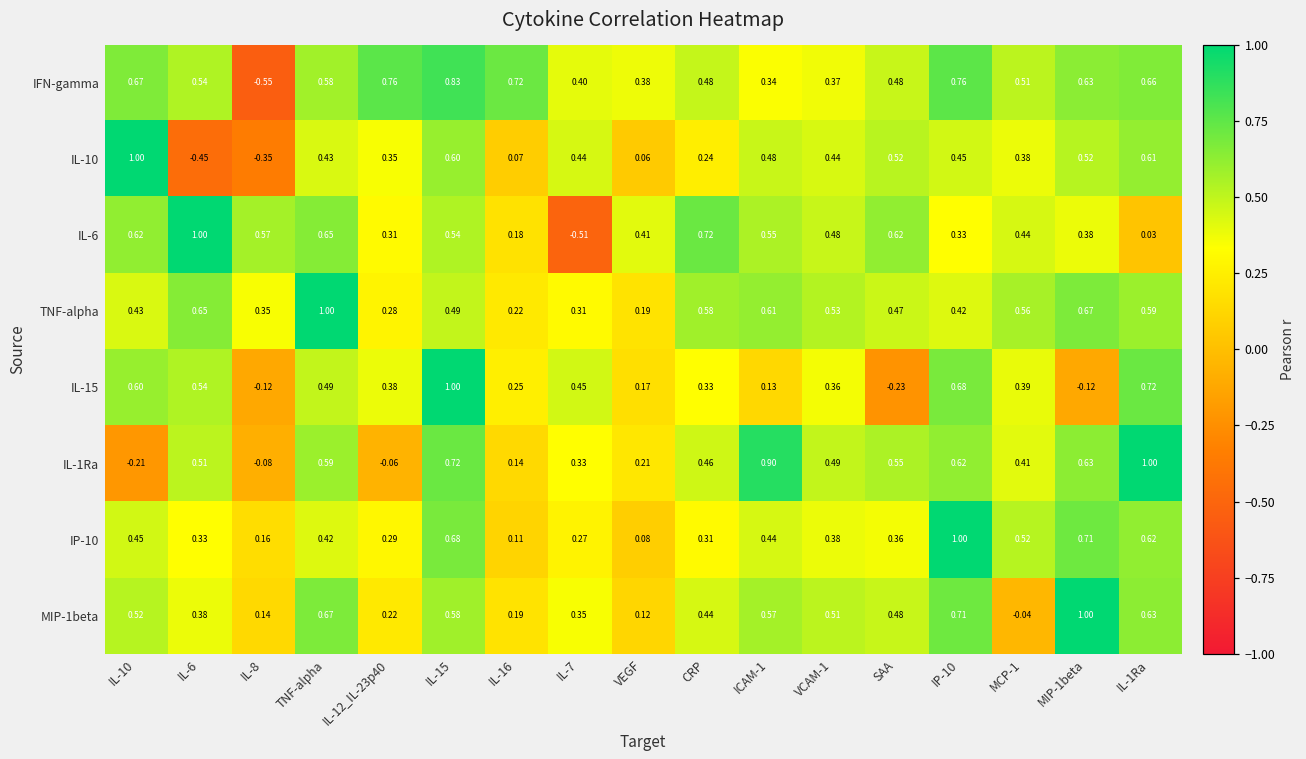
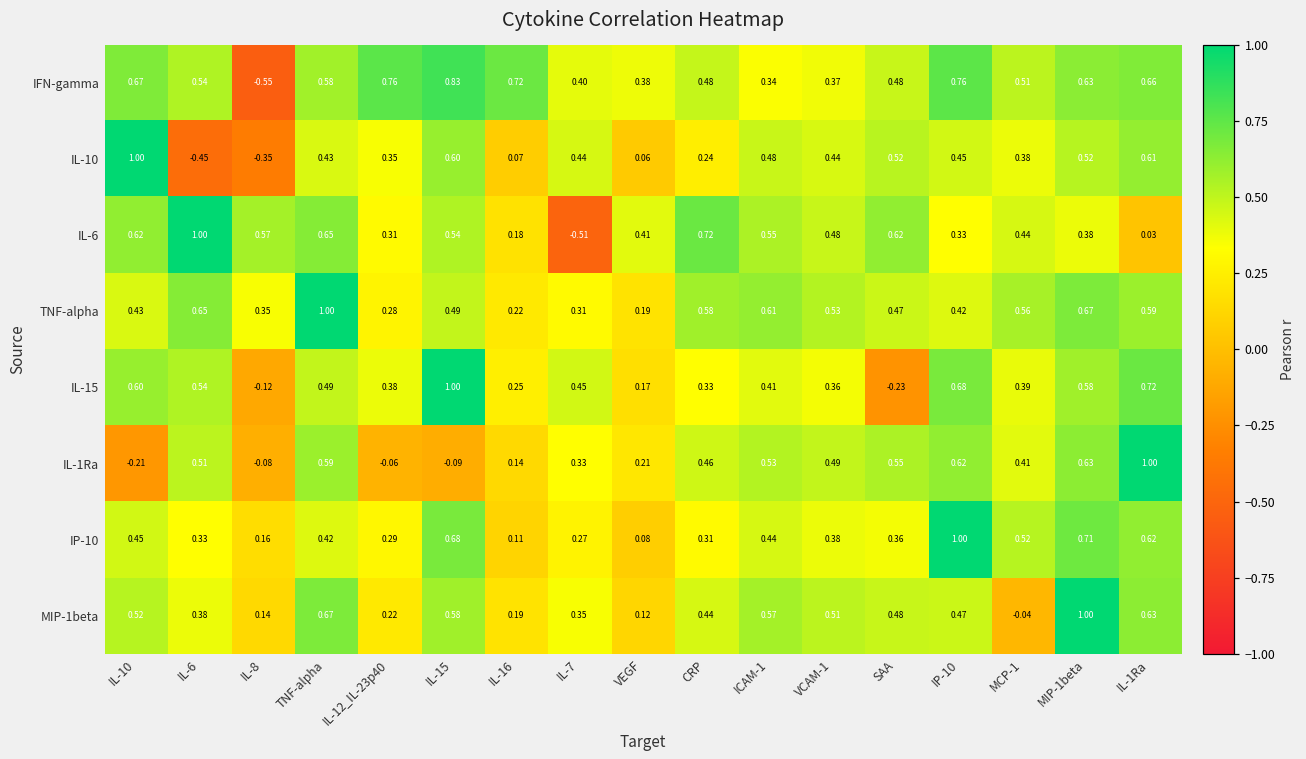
  {
    "IFN-gamma": {
      "IL-10": 0.67,
      "IL-6": 0.54,
      "IL-8": -0.55,
      "TNF-alpha": 0.58,
      "IL-12_IL-23p40": 0.76,
      "IL-15": 0.83,
      "IL-16": 0.72,
      "IL-7": 0.40,
      "VEGF": 0.38,
      "CRP": 0.48,
      "ICAM-1": 0.34,
      "VCAM-1": 0.37,
      "SAA": 0.48,
      "IP-10": 0.76,
      "MCP-1": 0.51,
      "MIP-1beta": 0.63,
      "IL-1Ra": 0.66
    },
    "IL-10": {
      "IL-10": 1.00,
      "IL-6": -0.45,
      "IL-8": -0.35,
      "TNF-alpha": 0.43,
      "IL-12_IL-23p40": 0.35,
      "IL-15": 0.60,
      "IL-16": 0.07,
      "IL-7": 0.44,
      "VEGF": 0.06,
      "CRP": 0.24,
      "ICAM-1": 0.48,
      "VCAM-1": 0.44,
      "SAA": 0.52,
      "IP-10": 0.45,
      "MCP-1": 0.38,
      "MIP-1beta": 0.52,
      "IL-1Ra": 0.61
    },
    "IL-6": {
      "IL-10": 0.62,
      "IL-6": 1.00,
      "IL-8": 0.57,
      "TNF-alpha": 0.65,
      "IL-12_IL-23p40": 0.31,
      "IL-15": 0.54,
      "IL-16": 0.18,
      "IL-7": -0.51,
      "VEGF": 0.41,
      "CRP": 0.72,
      "ICAM-1": 0.55,
      "VCAM-1": 0.48,
      "SAA": 0.62,
      "IP-10": 0.33,
      "MCP-1": 0.44,
      "MIP-1beta": 0.38,
      "IL-1Ra": 0.03
    },
    "TNF-alpha": {
      "IL-10": 0.43,
      "IL-6": 0.65,
      "IL-8": 0.35,
      "TNF-alpha": 1.00,
      "IL-12_IL-23p40": 0.28,
      "IL-15": 0.49,
      "IL-16": 0.22,
      "IL-7": 0.31,
      "VEGF": 0.19,
      "CRP": 0.58,
      "ICAM-1": 0.61,
      "VCAM-1": 0.53,
      "SAA": 0.47,
      "IP-10": 0.42,
      "MCP-1": 0.56,
      "MIP-1beta": 0.67,
      "IL-1Ra": 0.59
    },
    "IL-15": {
      "IL-10": 0.60,
      "IL-6": 0.54,
      "IL-8": -0.12,
      "TNF-alpha": 0.49,
      "IL-12_IL-23p40": 0.38,
      "IL-15": 1.00,
      "IL-16": 0.25,
      "IL-7": 0.45,
      "VEGF": 0.17,
      "CRP": 0.33,
-     "ICAM-1": 0.13,
+     "ICAM-1": 0.41,
      "VCAM-1": 0.36,
      "SAA": -0.23,
      "IP-10": 0.68,
      "MCP-1": 0.39,
-     "MIP-1beta": -0.12,
+     "MIP-1beta": 0.58,
      "IL-1Ra": 0.72
    },
    "IL-1Ra": {
      "IL-10": -0.21,
      "IL-6": 0.51,
      "IL-8": -0.08,
      "TNF-alpha": 0.59,
      "IL-12_IL-23p40": -0.06,
-     "IL-15": 0.72,
+     "IL-15": -0.09,
      "IL-16": 0.14,
      "IL-7": 0.33,
      "VEGF": 0.21,
      "CRP": 0.46,
-     "ICAM-1": 0.90,
+     "ICAM-1": 0.53,
      "VCAM-1": 0.49,
      "SAA": 0.55,
      "IP-10": 0.62,
      "MCP-1": 0.41,
      "MIP-1beta": 0.63,
      "IL-1Ra": 1.00
    },
    "IP-10": {
      "IL-10": 0.45,
      "IL-6": 0.33,
      "IL-8": 0.16,
      "TNF-alpha": 0.42,
      "IL-12_IL-23p40": 0.29,
      "IL-15": 0.68,
      "IL-16": 0.11,
      "IL-7": 0.27,
      "VEGF": 0.08,
      "CRP": 0.31,
      "ICAM-1": 0.44,
      "VCAM-1": 0.38,
      "SAA": 0.36,
      "IP-10": 1.00,
      "MCP-1": 0.52,
      "MIP-1beta": 0.71,
      "IL-1Ra": 0.62
    },
    "MIP-1beta": {
      "IL-10": 0.52,
      "IL-6": 0.38,
      "IL-8": 0.14,
      "TNF-alpha": 0.67,
      "IL-12_IL-23p40": 0.22,
      "IL-15": 0.58,
      "IL-16": 0.19,
      "IL-7": 0.35,
      "VEGF": 0.12,
      "CRP": 0.44,
      "ICAM-1": 0.57,
      "VCAM-1": 0.51,
      "SAA": 0.48,
-     "IP-10": 0.71,
+     "IP-10": 0.47,
      "MCP-1": -0.04,
      "MIP-1beta": 1.00,
      "IL-1Ra": 0.63
    }
  }
